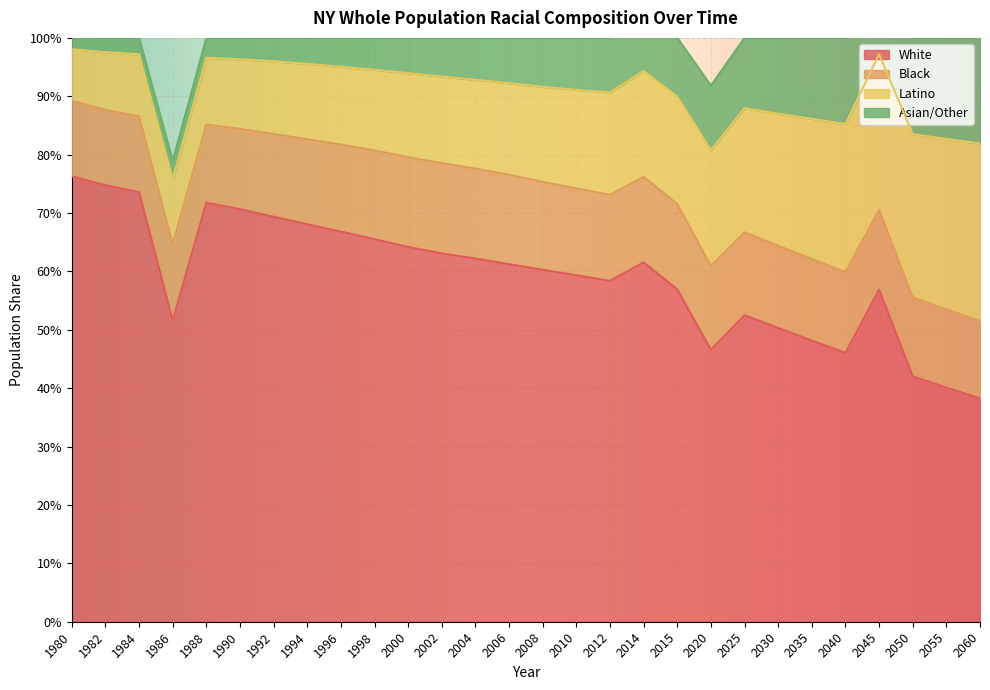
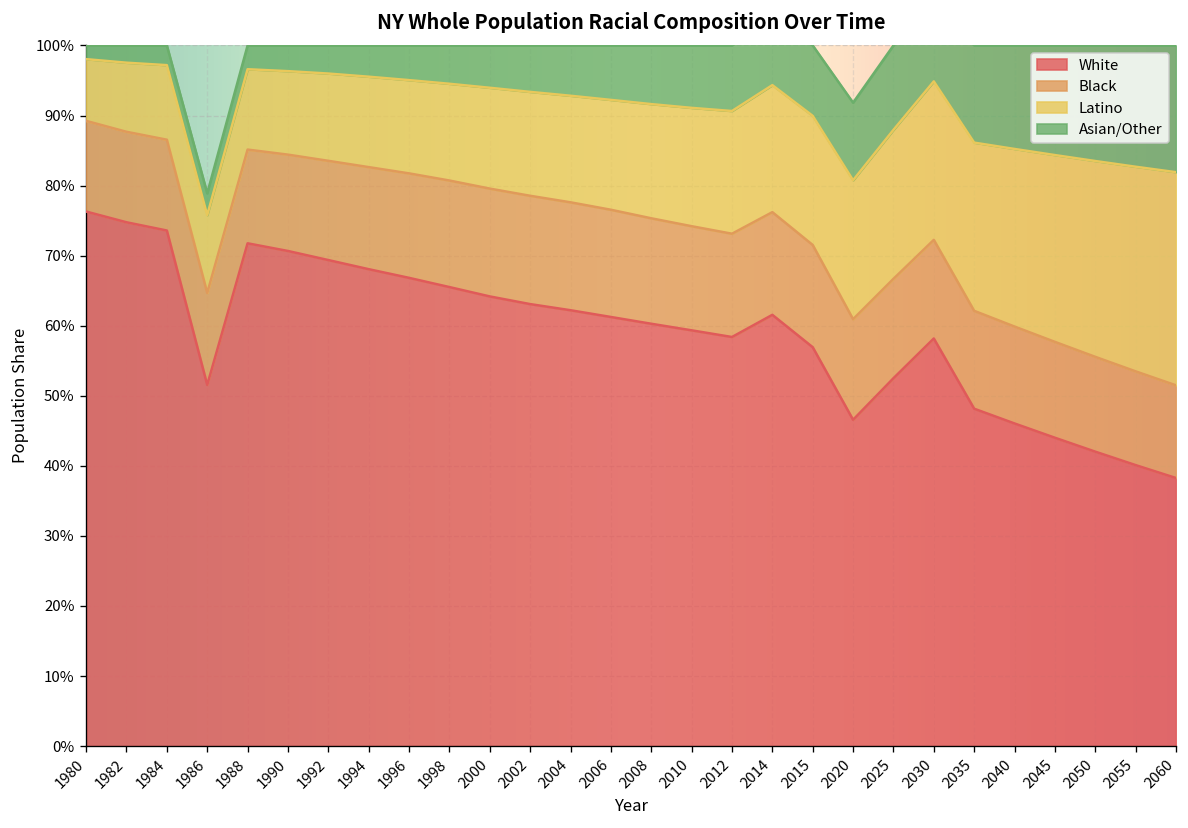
  {
    "White": {
      "1980": "76%",
      "1982": "75%",
      "1984": "74%",
      "1986": "52%",
      "1988": "72%",
      "1990": "71%",
      "1992": "69%",
      "1994": "68%",
      "1996": "67%",
      "1998": "66%",
      "2000": "64%",
      "2002": "63%",
      "2004": "62%",
      "2006": "61%",
      "2008": "60%",
      "2010": "59%",
      "2012": "58%",
      "2014": "62%",
      "2015": "57%",
      "2020": "47%",
      "2025": "53%",
-     "2030": "50%",
+     "2030": "58%",
      "2035": "48%",
      "2040": "46%",
-     "2045": "57%",
+     "2045": "44%",
      "2050": "42%",
      "2055": "40%",
      "2060": "38%"
    },
    "Asian/Other": {
      "1980": "2%",
      "1982": "2%",
      "1984": "3%",
      "1986": "3%",
      "1988": "3%",
      "1990": "4%",
      "1992": "4%",
      "1994": "4%",
      "1996": "5%",
      "1998": "5%",
      "2000": "6%",
      "2002": "7%",
      "2004": "7%",
      "2006": "8%",
      "2008": "8%",
      "2010": "9%",
      "2012": "9%",
      "2015": "10%",
      "2020": "11%",
      "2025": "12%",
      "2035": "14%",
      "2040": "15%",
      "2050": "16%",
      "2055": "17%",
      "2060": "18%"
    }
  }
